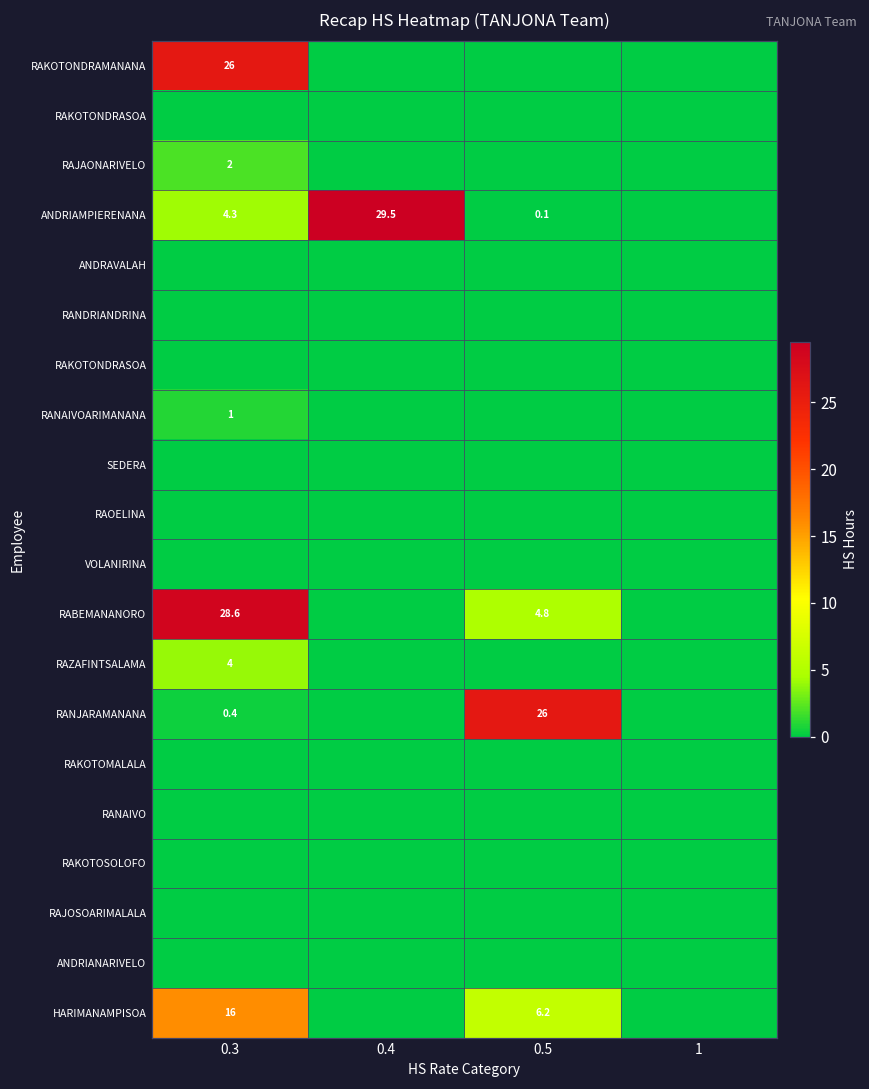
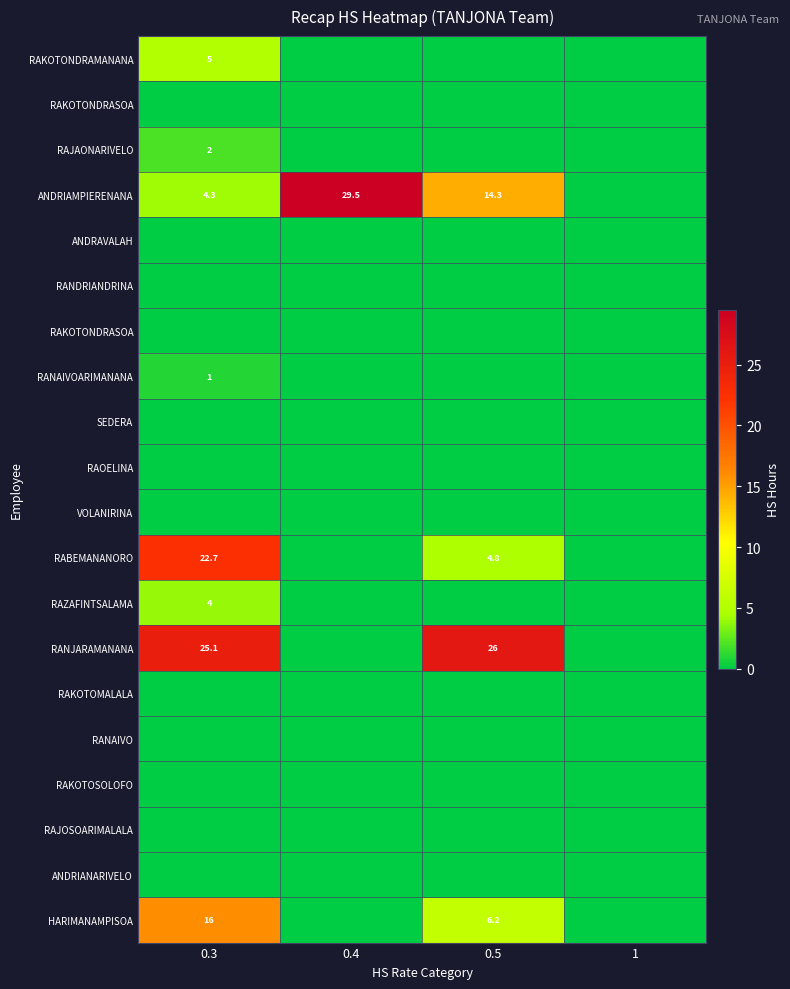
  {
    "RAKOTONDRAMANANA": {
-     "0.3": 26
+     "0.3": 5
    },
    "RAJAONARIVELO": {
      "0.3": 2
    },
    "ANDRIAMPIERENANA": {
      "0.3": 4.3,
      "0.4": 29.5,
-     "0.5": 0.1
+     "0.5": 14.3
    },
    "RANAIVOARIMANANA": {
      "0.3": 1
    },
    "RABEMANANORO": {
-     "0.3": 28.6,
+     "0.3": 22.7,
      "0.5": 4.8
    },
    "RAZAFINTSALAMA": {
      "0.3": 4
    },
    "RANJARAMANANA": {
-     "0.3": 0.4,
+     "0.3": 25.1,
      "0.5": 26
    },
    "HARIMANAMPISOA": {
      "0.3": 16,
      "0.5": 6.2
    }
  }
